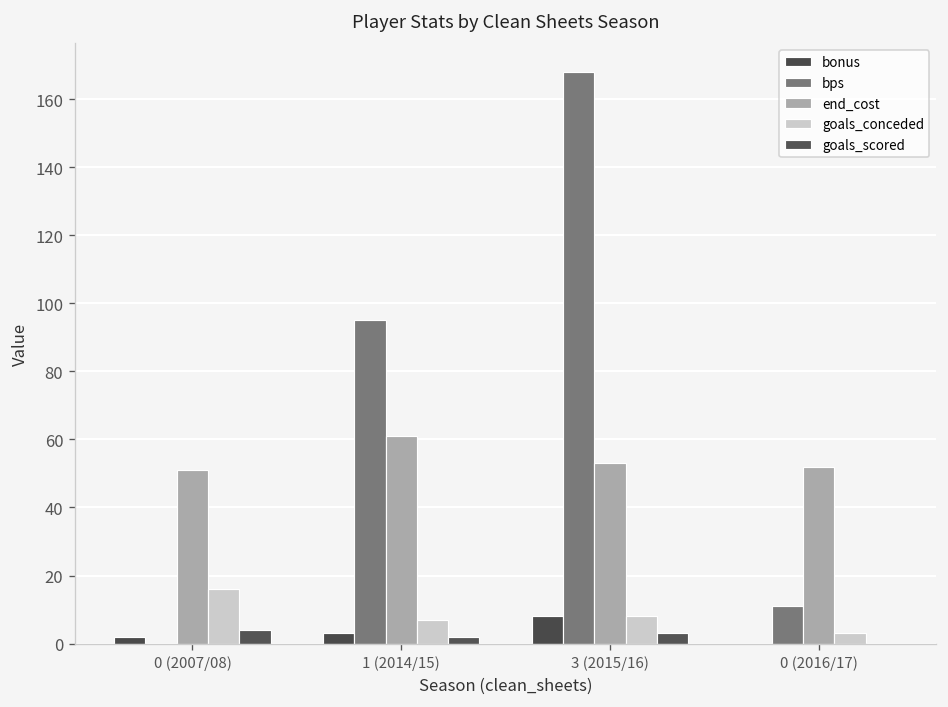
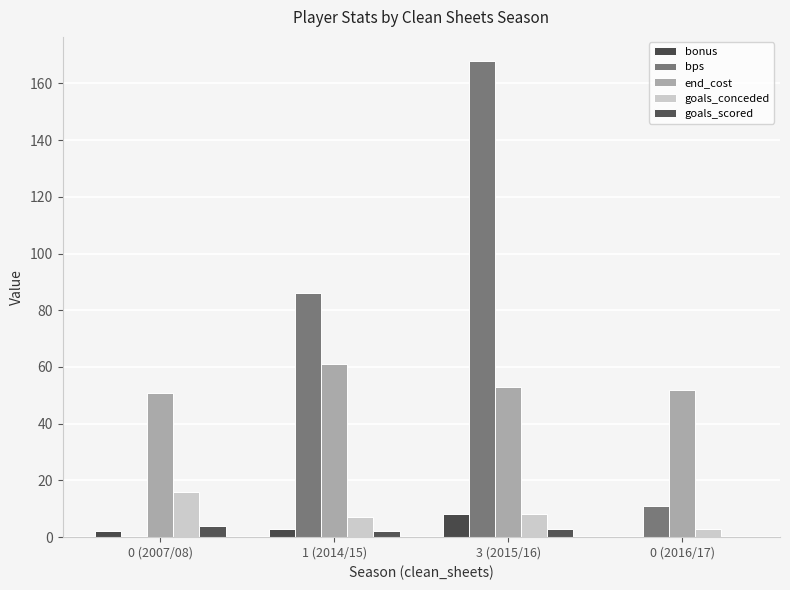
  {
    "bps": {
      "0 (2007/08)": 0,
-     "1 (2014/15)": 95,
+     "1 (2014/15)": 86,
      "3 (2015/16)": 168,
      "0 (2016/17)": 11
    }
  }
